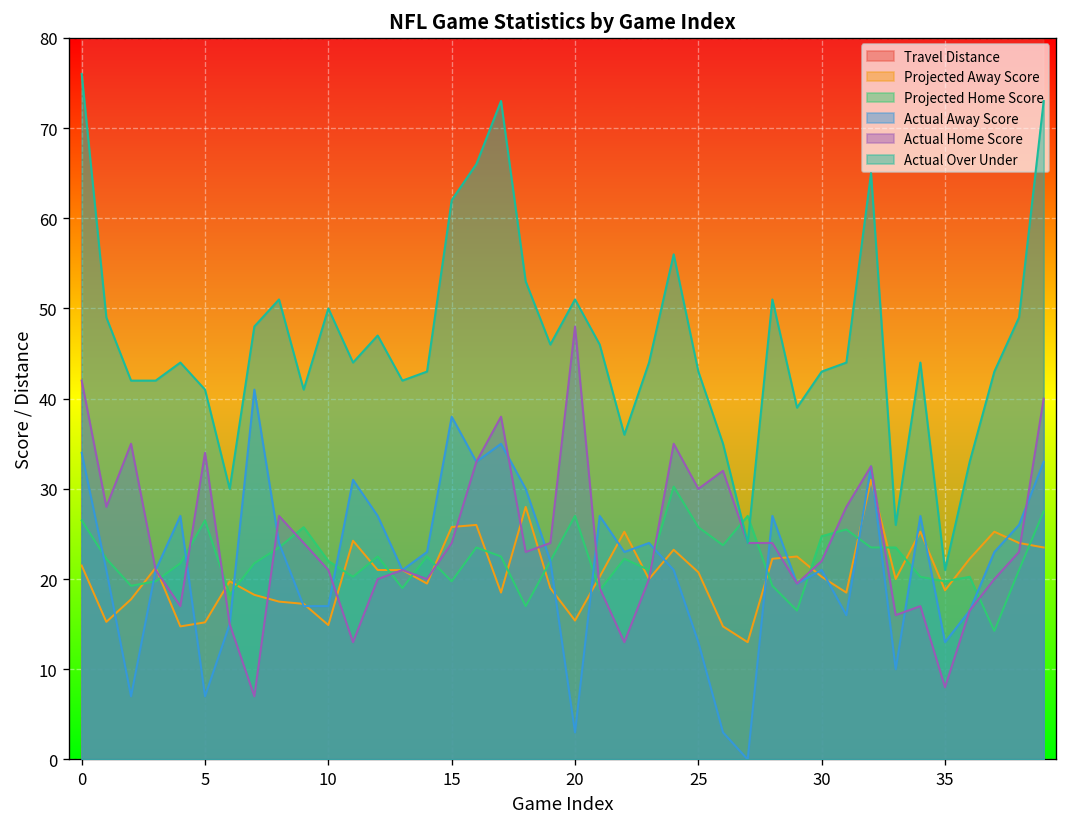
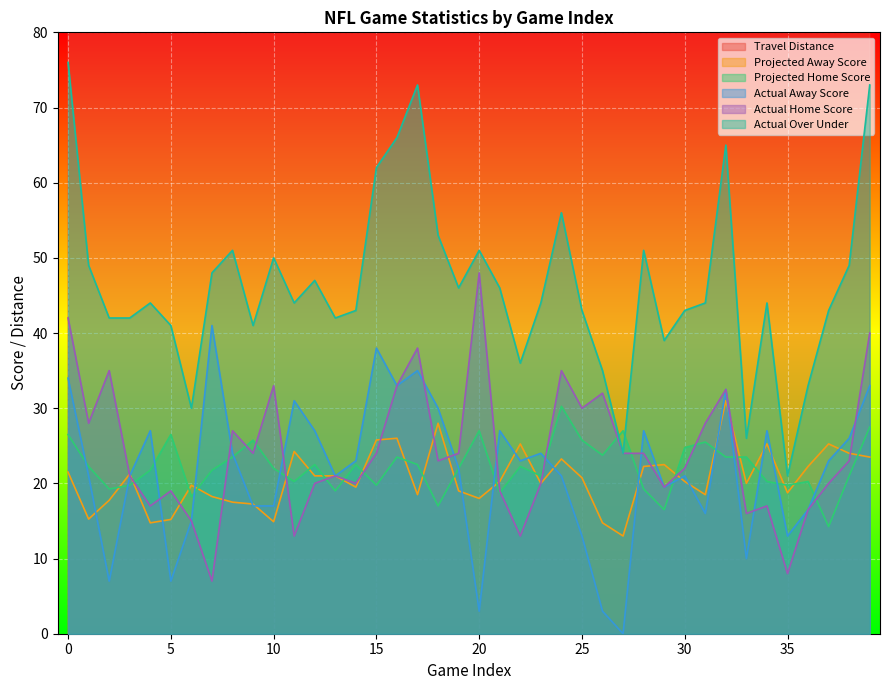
  {
    "Projected Away Score": {
      "0": 22,
      "5": 15,
      "10": 15,
      "15": 26,
-     "20": 15,
+     "20": 18,
      "25": 21,
      "30": 20,
      "35": 19
    },
    "Actual Home Score": {
      "0": 42,
-     "5": 34,
-     "10": 21,
+     "5": 19,
+     "10": 33,
      "15": 24,
      "20": 48,
      "25": 30,
      "30": 22,
      "35": 8
    }
  }
